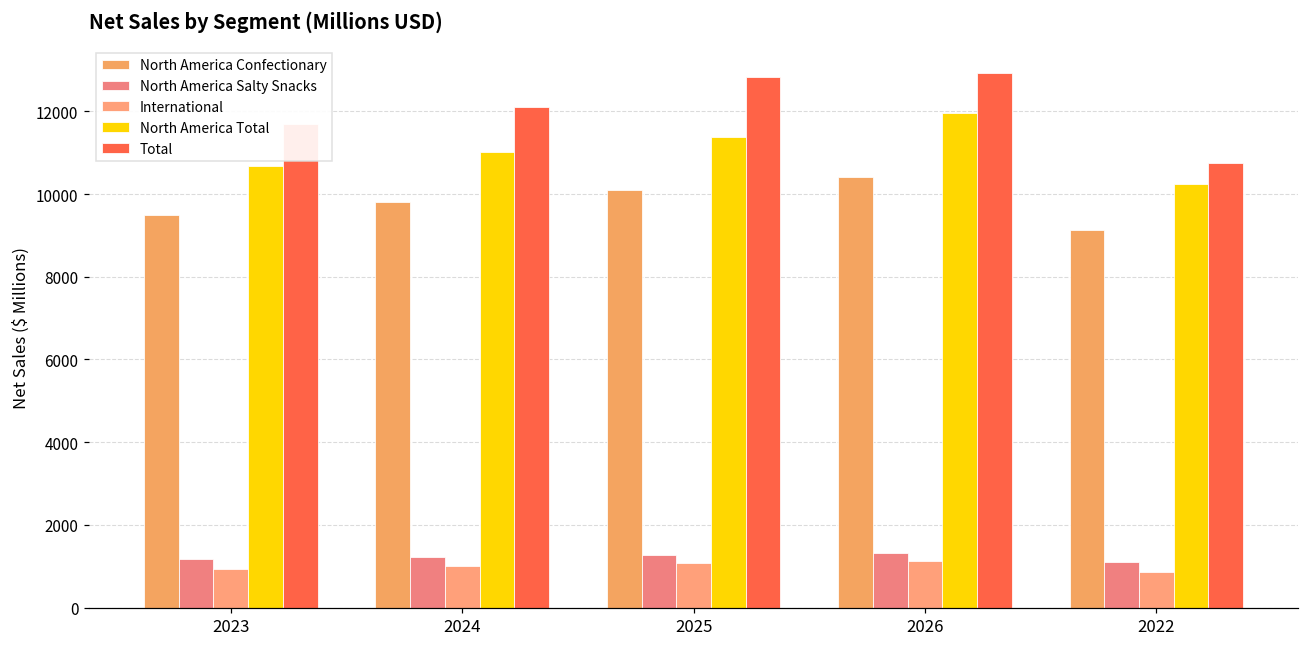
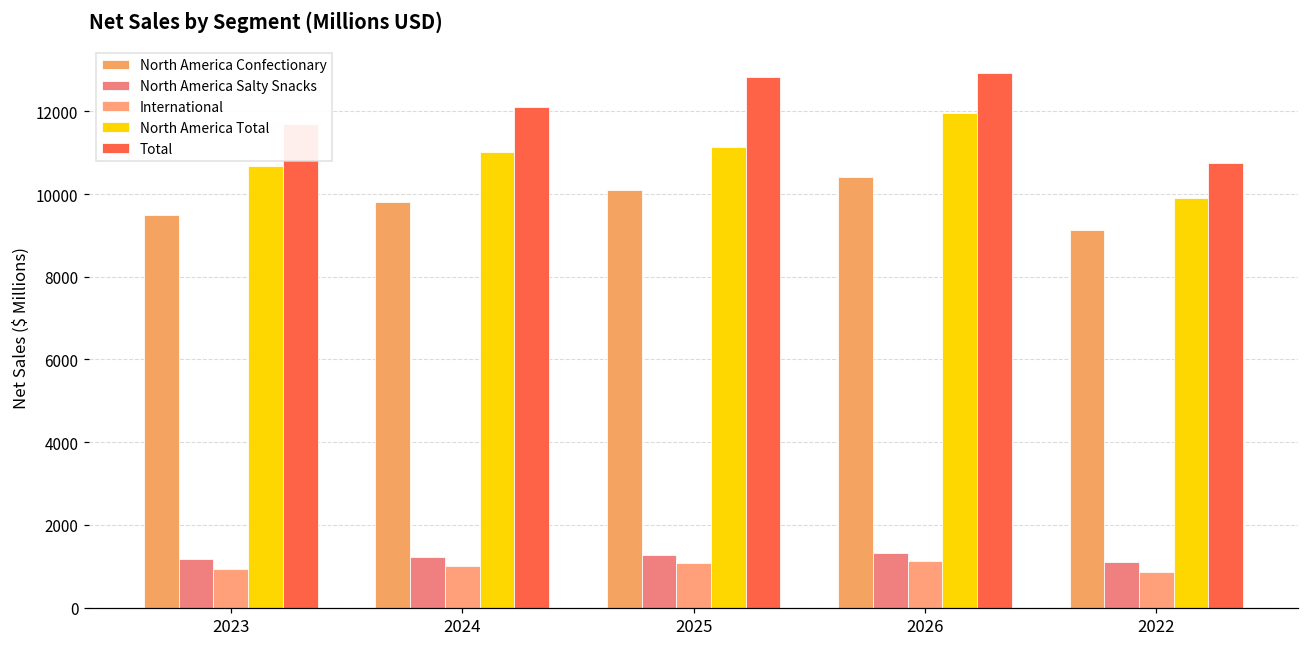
  {
    "North America Total": {
      "2023": 10700,
      "2024": 11000,
-     "2025": 11400,
+     "2025": 11100,
      "2026": 12000,
-     "2022": 10200
+     "2022": 9900
    },
    "Total": {
      "2024": 12100,
      "2025": 12800,
      "2026": 12900,
      "2022": 10800
    }
  }
